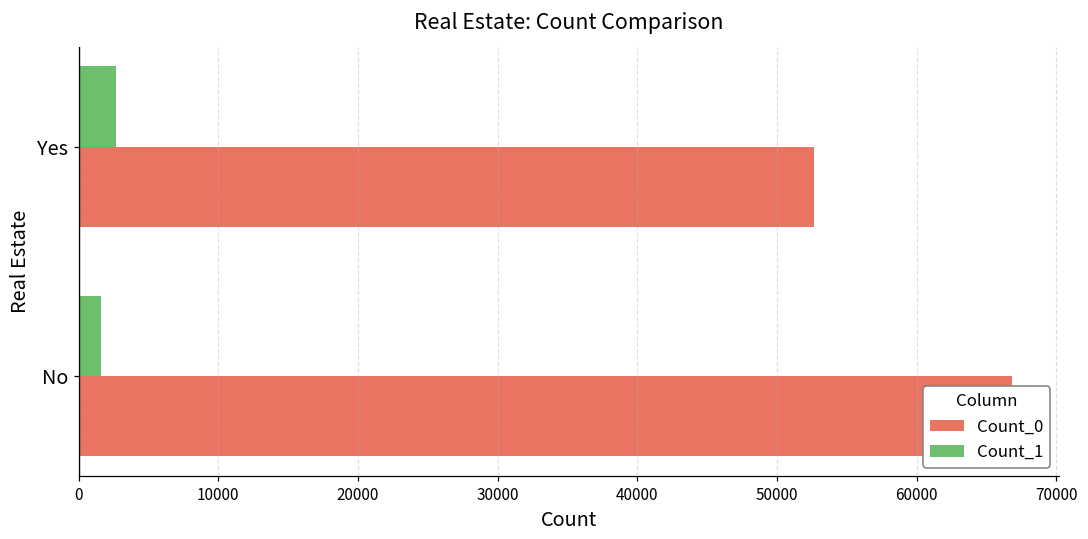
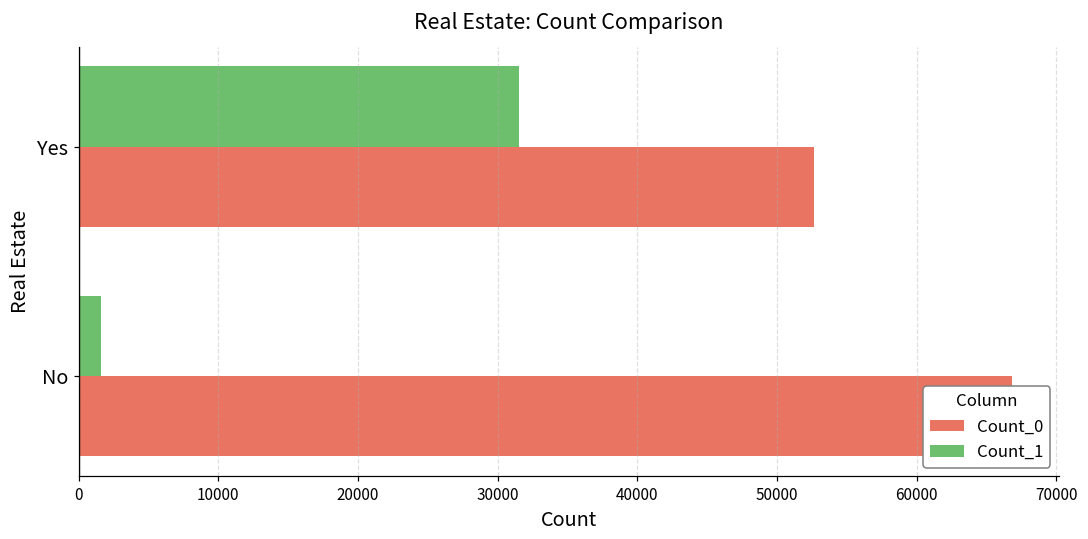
  {
    "Count_0": {
      "Yes": 52600
    },
    "Count_1": {
-     "Yes": 2700,
+     "Yes": 31500,
      "No": 1600
    }
  }
